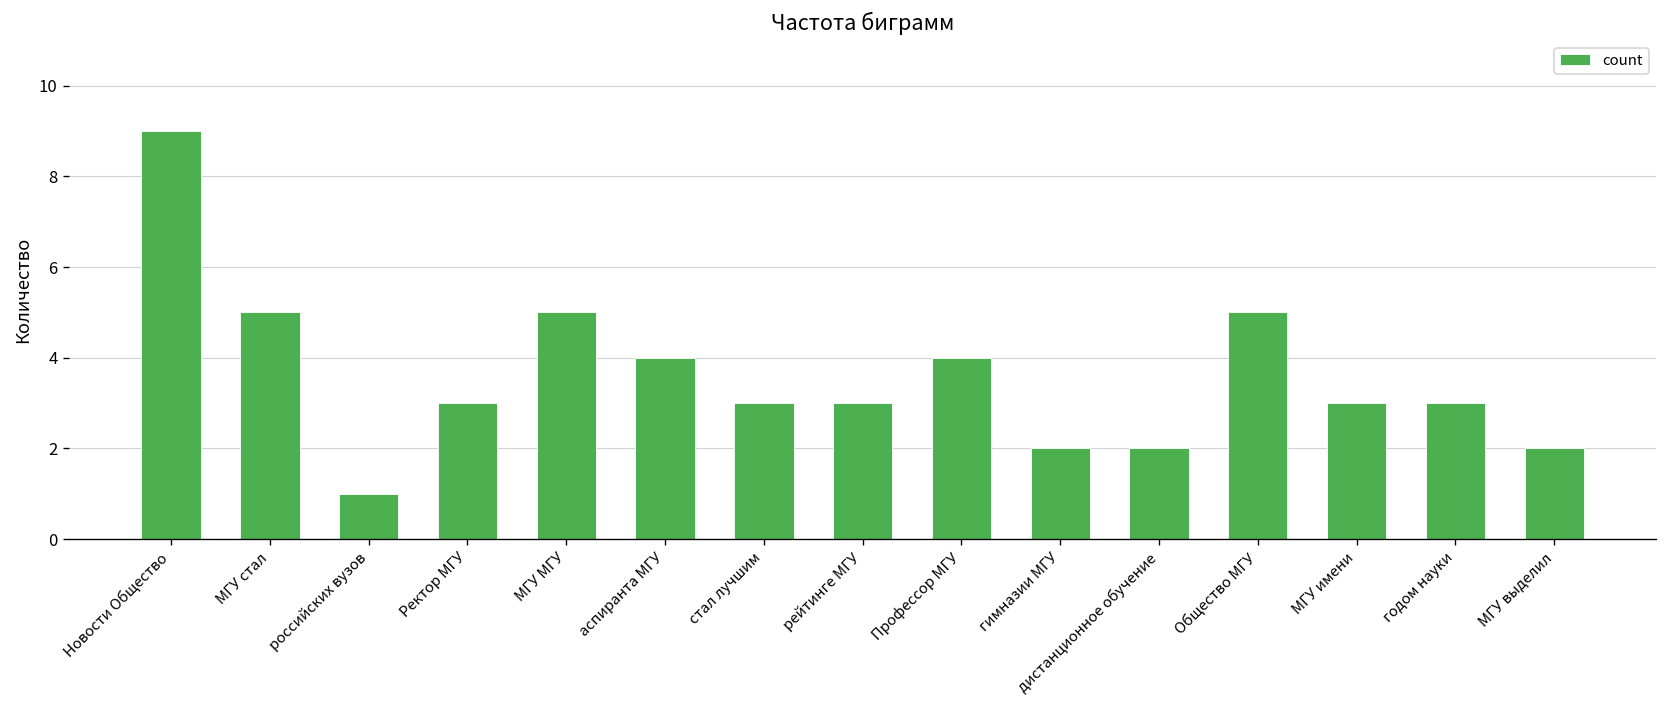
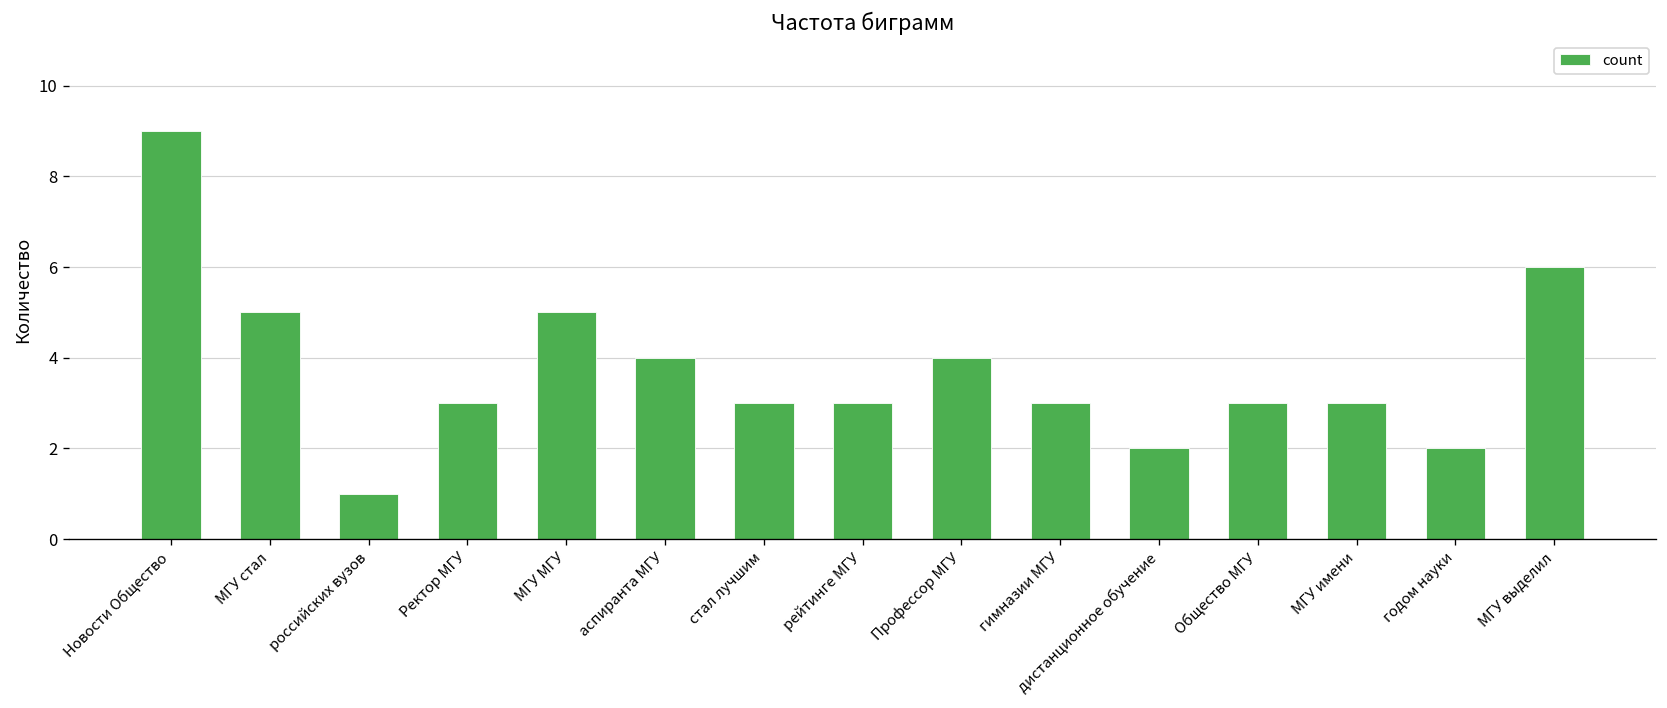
  {
    "Новости Общество": 9,
    "МГУ стал": 5,
    "российских вузов": 1,
    "Ректор МГУ": 3,
    "МГУ МГУ": 5,
    "аспиранта МГУ": 4,
    "стал лучшим": 3,
    "рейтинге МГУ": 3,
    "Профессор МГУ": 4,
-   "гимназии МГУ": 2,
+   "гимназии МГУ": 3,
    "дистанционное обучение": 2,
-   "Общество МГУ": 5,
+   "Общество МГУ": 3,
    "МГУ имени": 3,
-   "годом науки": 3,
-   "МГУ выделил": 2
+   "годом науки": 2,
+   "МГУ выделил": 6
  }
